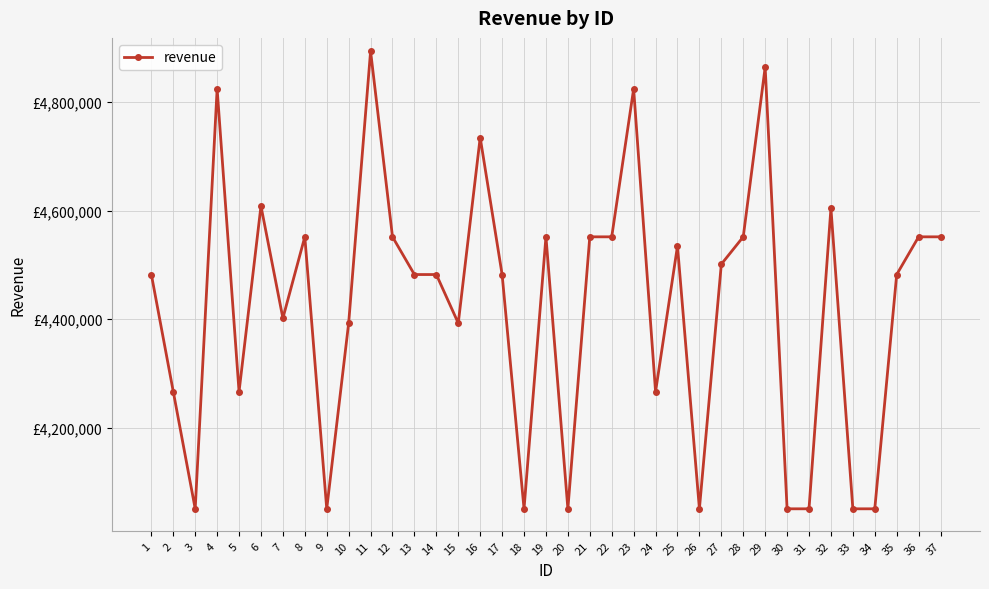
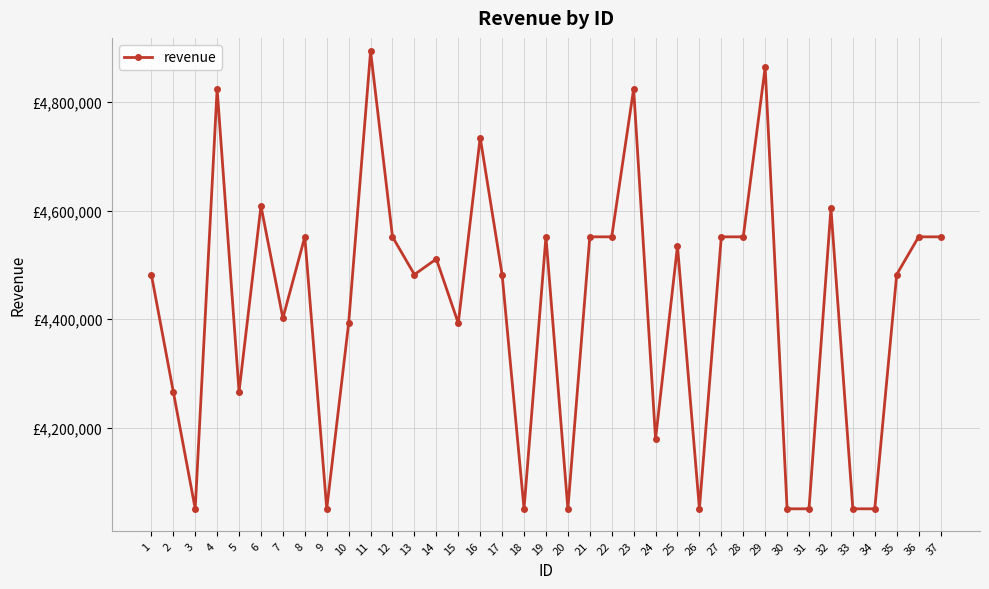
  {
    "1": "£4,480,000",
    "2": "£4,270,000",
    "3": "£4,050,000",
    "4": "£4,820,000",
    "5": "£4,270,000",
    "6": "£4,610,000",
    "7": "£4,400,000",
    "8": "£4,550,000",
    "9": "£4,050,000",
    "10": "£4,390,000",
    "11": "£4,890,000",
    "12": "£4,550,000",
    "13": "£4,480,000",
-   "14": "£4,480,000",
+   "14": "£4,510,000",
    "15": "£4,390,000",
    "16": "£4,730,000",
    "17": "£4,480,000",
    "18": "£4,050,000",
    "19": "£4,550,000",
    "20": "£4,050,000",
    "21": "£4,550,000",
    "22": "£4,550,000",
    "23": "£4,820,000",
-   "24": "£4,270,000",
+   "24": "£4,180,000",
    "25": "£4,530,000",
    "26": "£4,050,000",
-   "27": "£4,500,000",
+   "27": "£4,550,000",
    "28": "£4,550,000",
    "29": "£4,860,000",
    "30": "£4,050,000",
    "31": "£4,050,000",
    "32": "£4,600,000",
    "33": "£4,050,000",
    "34": "£4,050,000",
    "35": "£4,480,000",
    "36": "£4,550,000",
    "37": "£4,550,000"
  }
